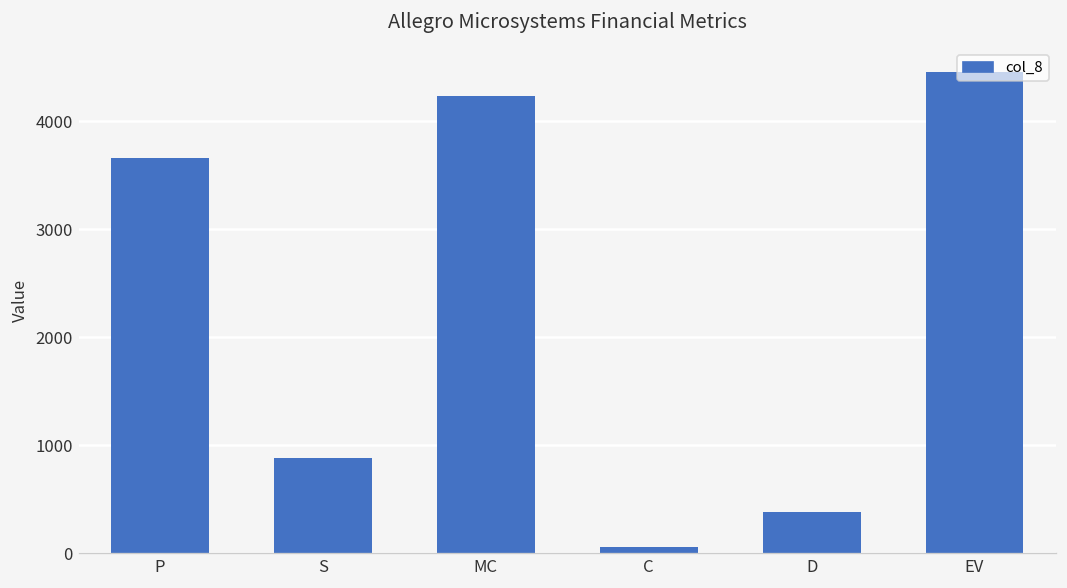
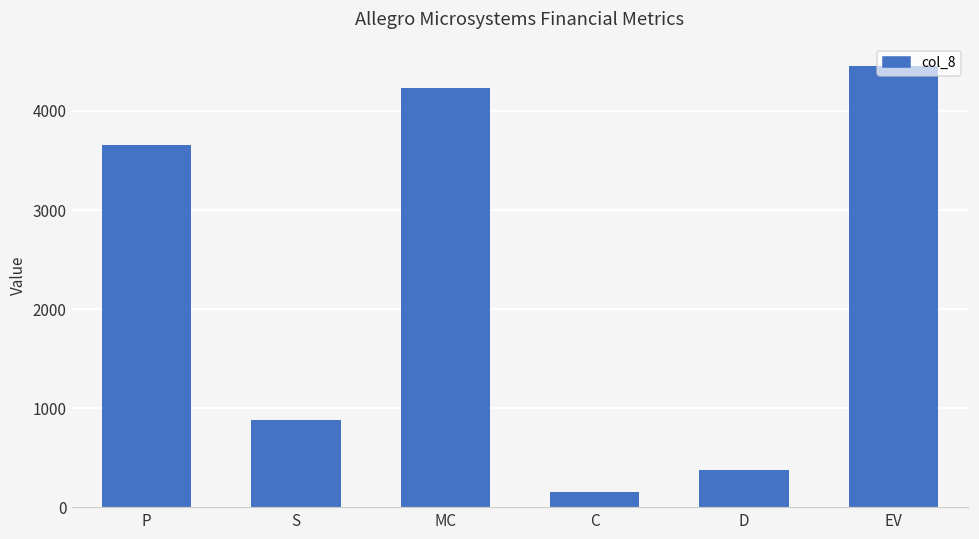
  {
    "P": 3700,
    "S": 900,
    "MC": 4200,
-   "C": 60,
+   "C": 150,
    "D": 400
  }
